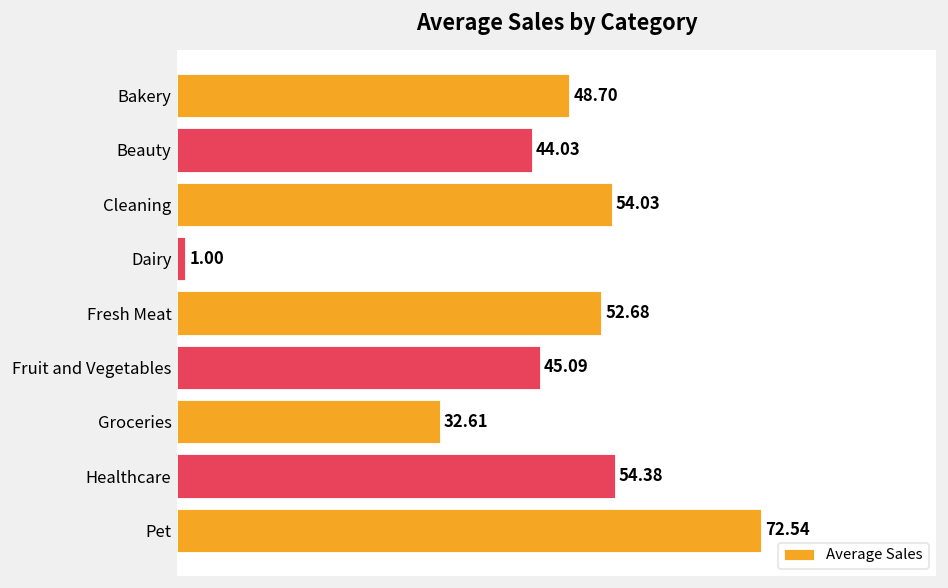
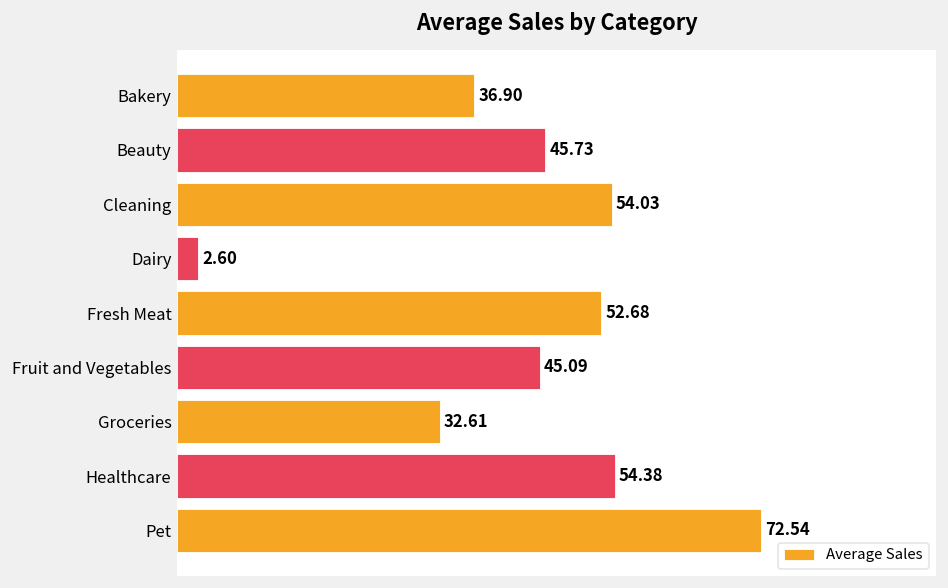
  {
-   "Bakery": 48.70,
-   "Beauty": 44.03,
+   "Bakery": 36.90,
+   "Beauty": 45.73,
    "Cleaning": 54.03,
-   "Dairy": 1.00,
+   "Dairy": 2.60,
    "Fresh Meat": 52.68,
    "Fruit and Vegetables": 45.09,
    "Groceries": 32.61,
    "Healthcare": 54.38,
    "Pet": 72.54
  }
